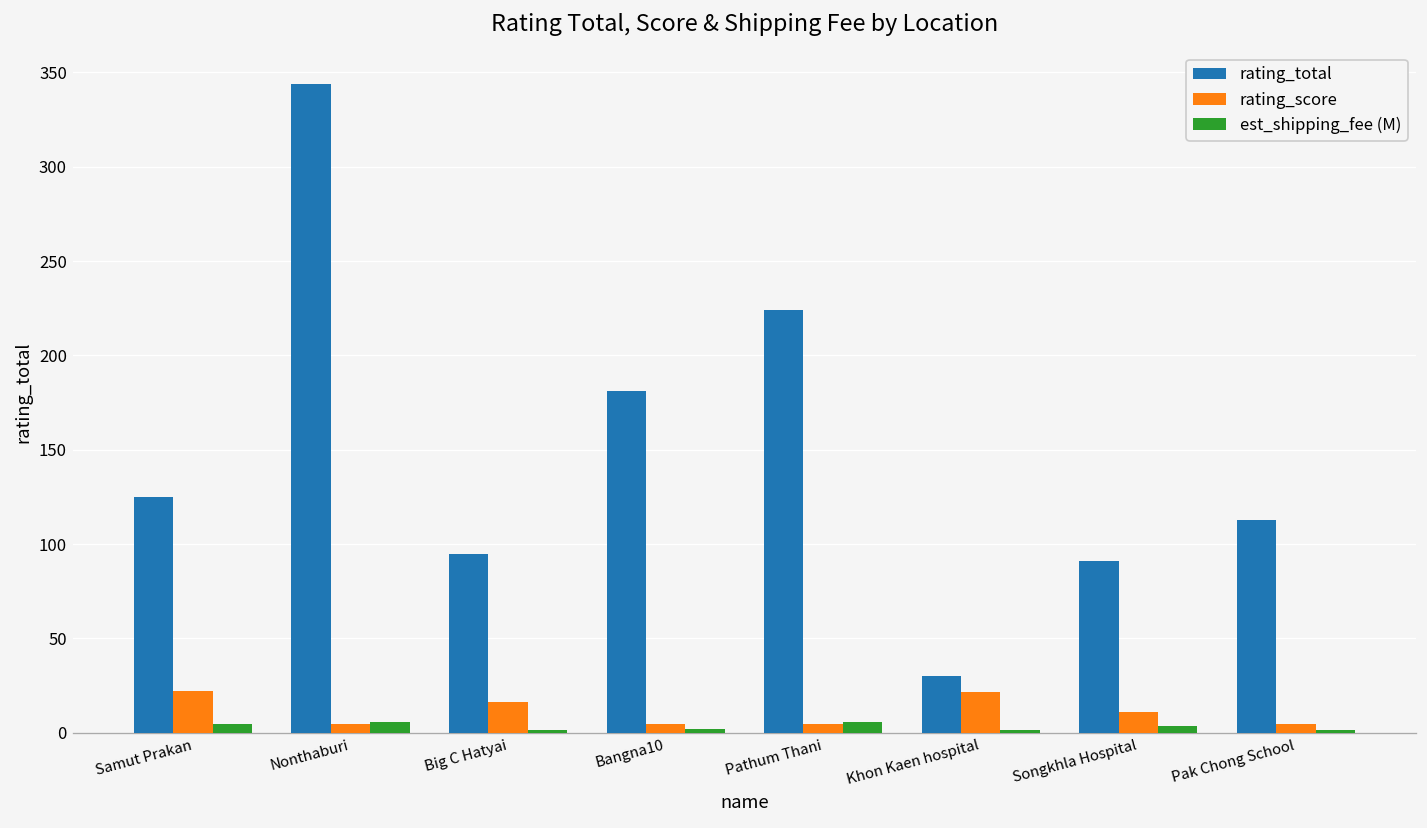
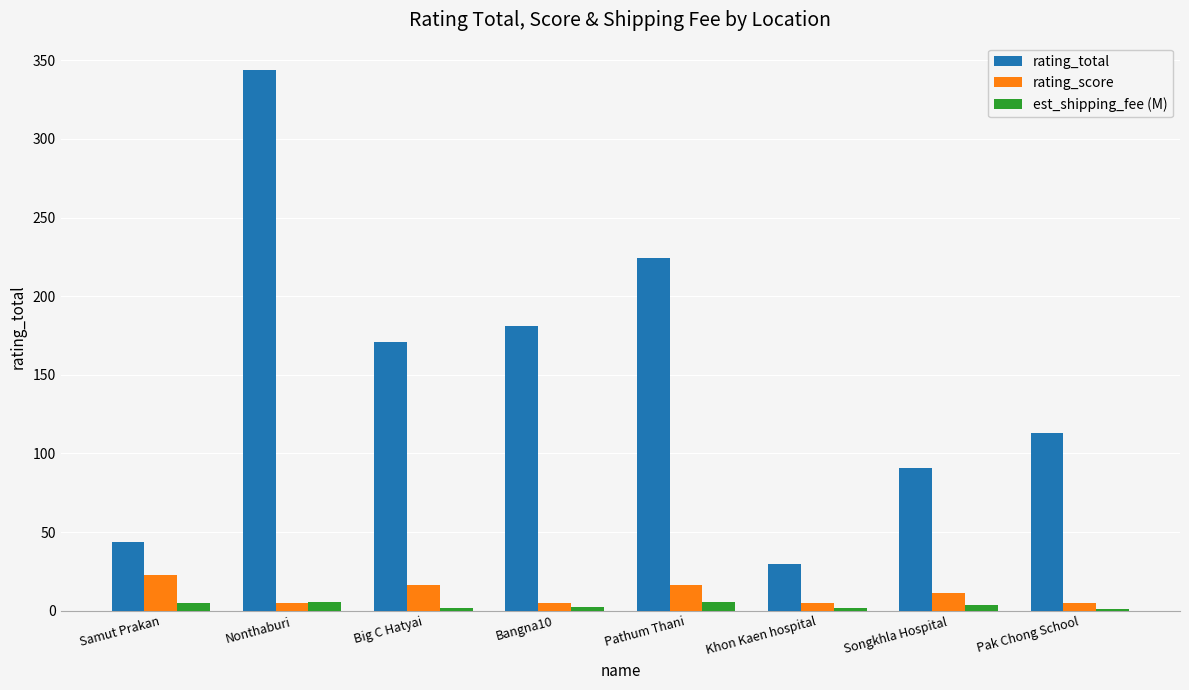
  {
    "rating_total": {
-     "Samut Prakan": 125,
+     "Samut Prakan": 44,
      "Nonthaburi": 344,
-     "Big C Hatyai": 95,
+     "Big C Hatyai": 171,
      "Bangna10": 181,
      "Pathum Thani": 224,
      "Khon Kaen hospital": 30,
      "Songkhla Hospital": 91,
      "Pak Chong School": 113
    },
    "rating_score": {
      "Samut Prakan": 22,
      "Nonthaburi": 5,
      "Big C Hatyai": 16,
      "Bangna10": 5,
-     "Pathum Thani": 5,
-     "Khon Kaen hospital": 22,
+     "Pathum Thani": 16,
+     "Khon Kaen hospital": 5,
      "Songkhla Hospital": 11,
      "Pak Chong School": 5
    },
    "est_shipping_fee (M)": {
      "Samut Prakan": 5,
      "Nonthaburi": 6,
      "Big C Hatyai": 2,
      "Bangna10": 2,
      "Pathum Thani": 6,
      "Khon Kaen hospital": 2,
      "Songkhla Hospital": 4
    }
  }
